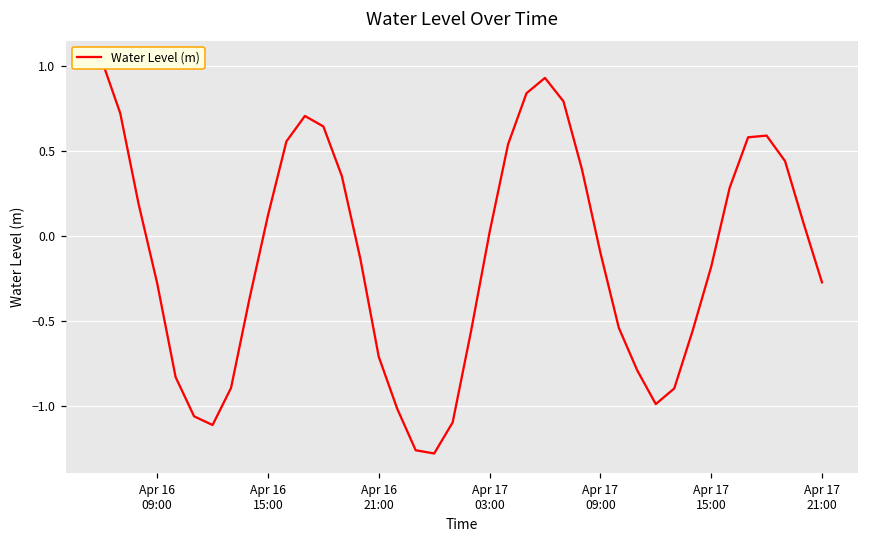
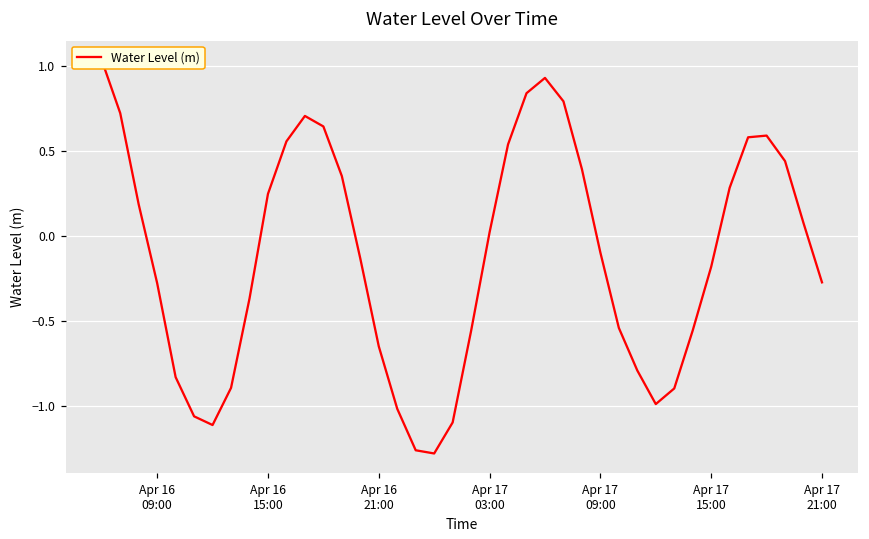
  {
    "Apr 16 09:00": -0.28,
-   "Apr 16 15:00": 0.12,
-   "Apr 16 21:00": -0.71,
+   "Apr 16 15:00": 0.25,
+   "Apr 16 21:00": -0.65,
    "Apr 17 03:00": 0.02,
    "Apr 17 09:00": -0.10,
    "Apr 17 15:00": -0.18,
    "Apr 17 21:00": -0.27
  }
